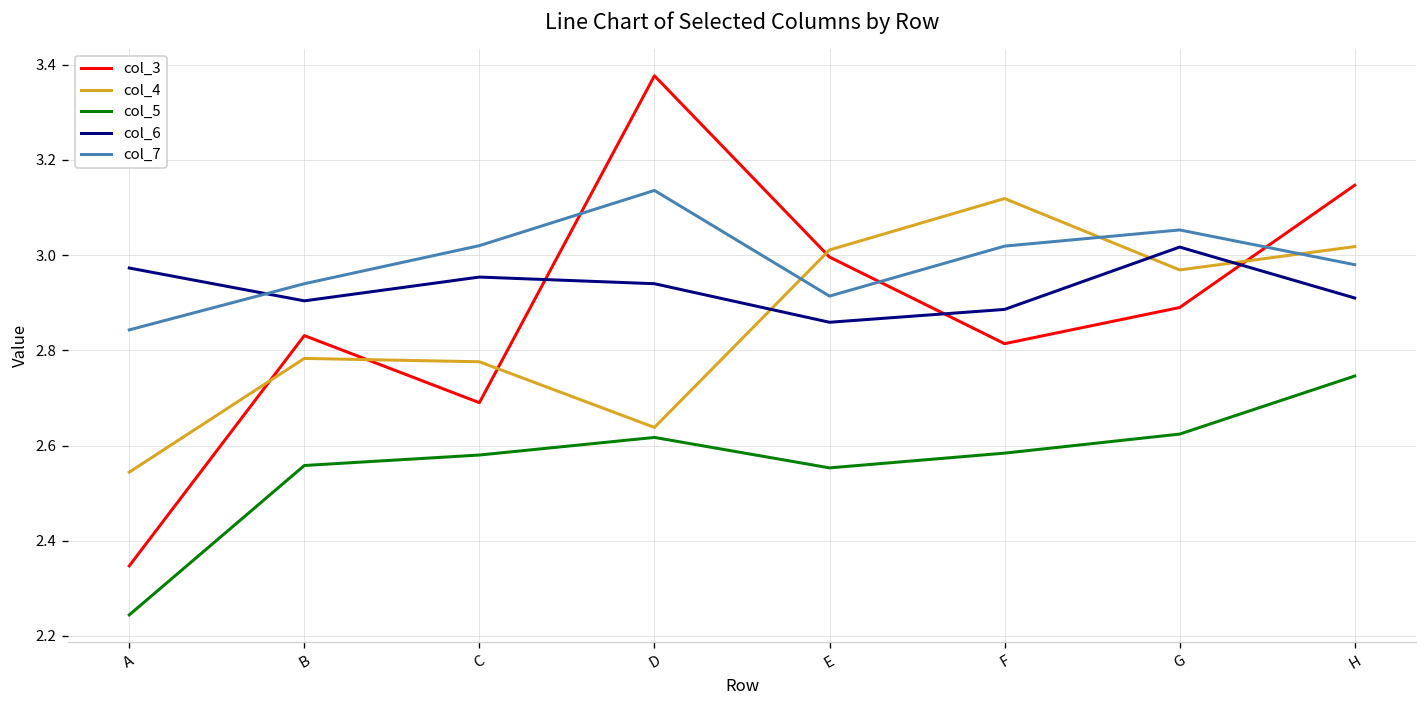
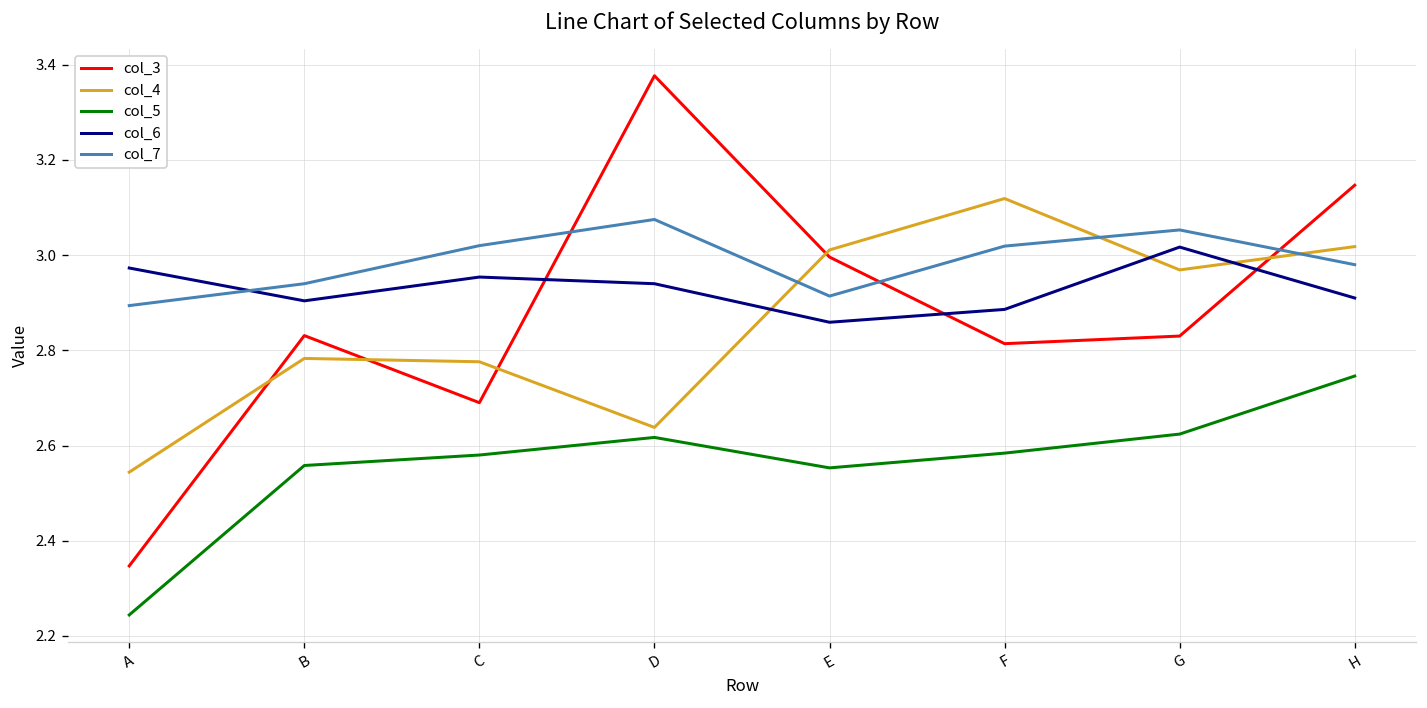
  {
    "col_3": {
      "A": 2.35,
      "B": 2.83,
      "C": 2.69,
      "D": 3.38,
      "E": 3.00,
      "F": 2.81,
-     "G": 2.89,
+     "G": 2.83,
      "H": 3.15
    },
    "col_4": {
      "A": 2.54,
      "B": 2.78,
      "C": 2.78,
      "D": 2.64,
      "E": 3.01,
      "F": 3.12,
      "G": 2.97,
      "H": 3.02
    },
    "col_5": {
      "A": 2.24,
      "B": 2.56,
      "C": 2.58,
      "D": 2.62,
      "E": 2.55,
      "F": 2.58,
      "G": 2.62,
      "H": 2.75
    },
    "col_6": {
      "A": 2.97,
      "B": 2.90,
      "C": 2.95,
      "D": 2.94,
      "E": 2.86,
      "F": 2.89,
      "G": 3.02,
      "H": 2.91
    },
    "col_7": {
-     "A": 2.84,
+     "A": 2.89,
      "B": 2.94,
      "C": 3.02,
-     "D": 3.14,
+     "D": 3.08,
      "E": 2.91,
      "F": 3.02,
      "G": 3.05,
      "H": 2.98
    }
  }
